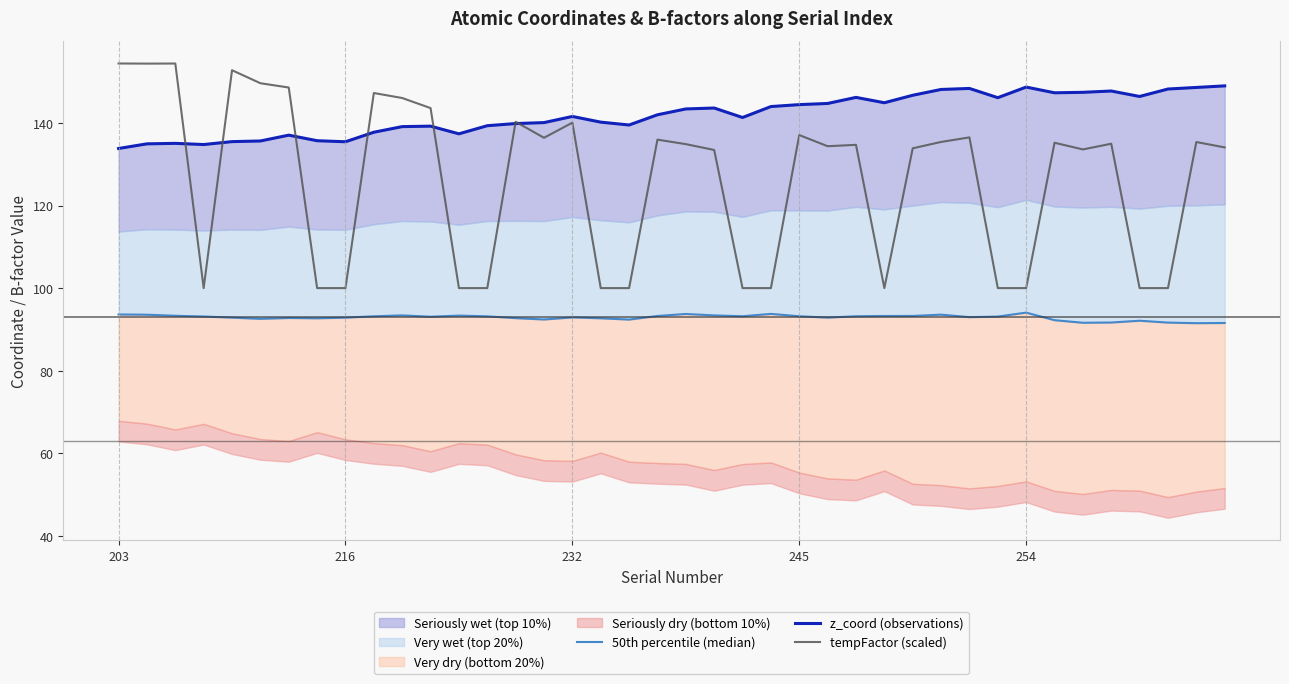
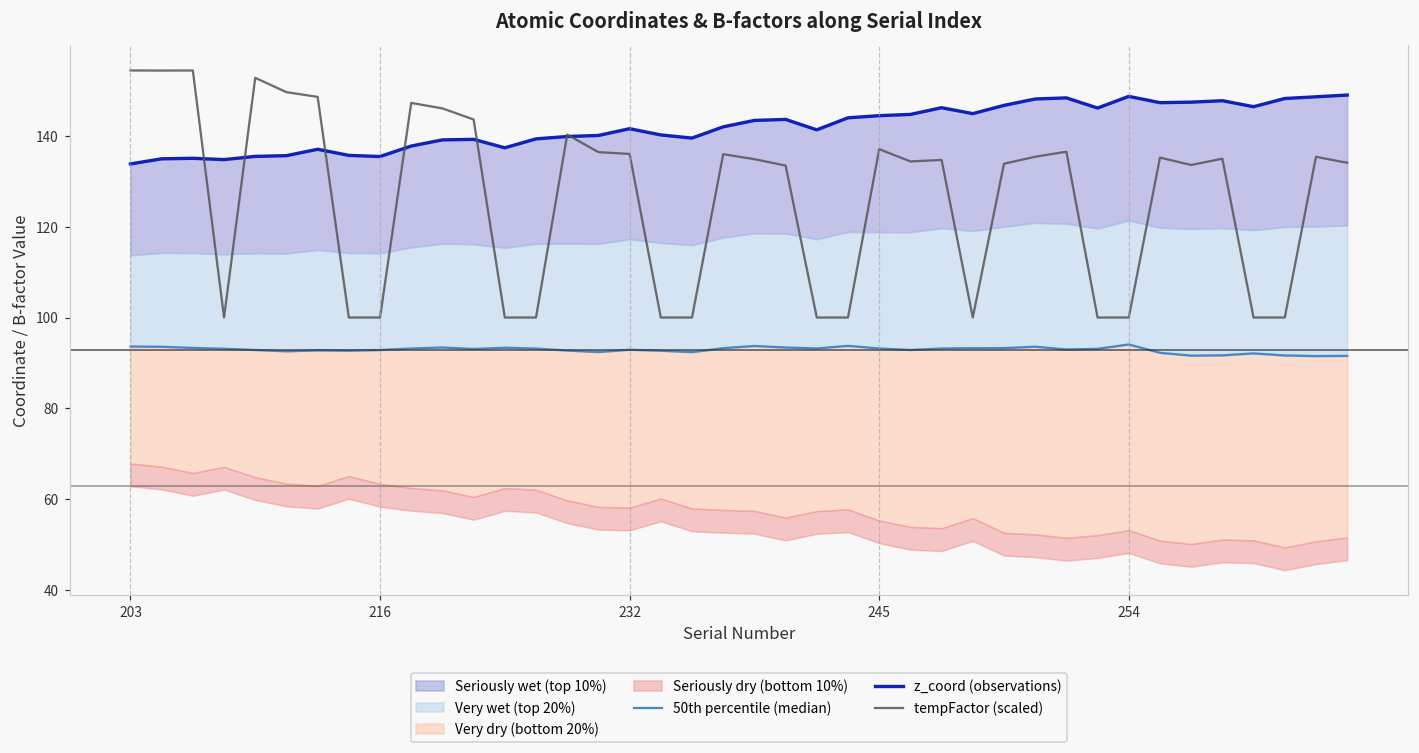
  {
    "tempFactor (scaled)": {
      "203": 154,
      "216": 100,
-     "232": 140,
+     "232": 136,
      "245": 137,
      "254": 100
    }
  }
